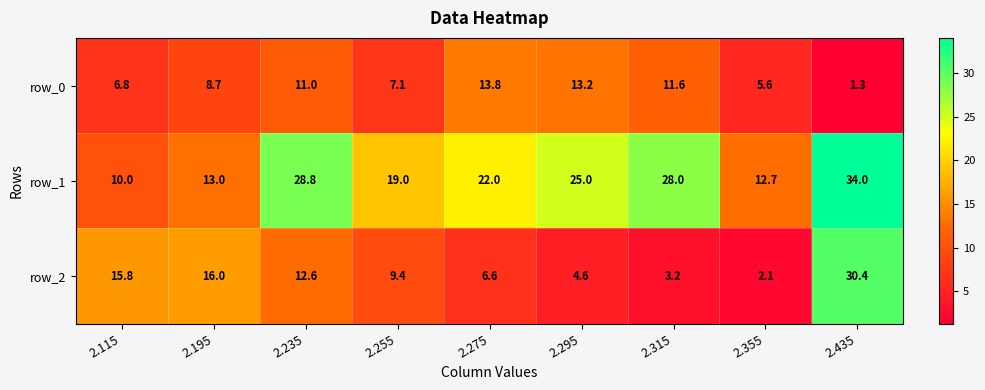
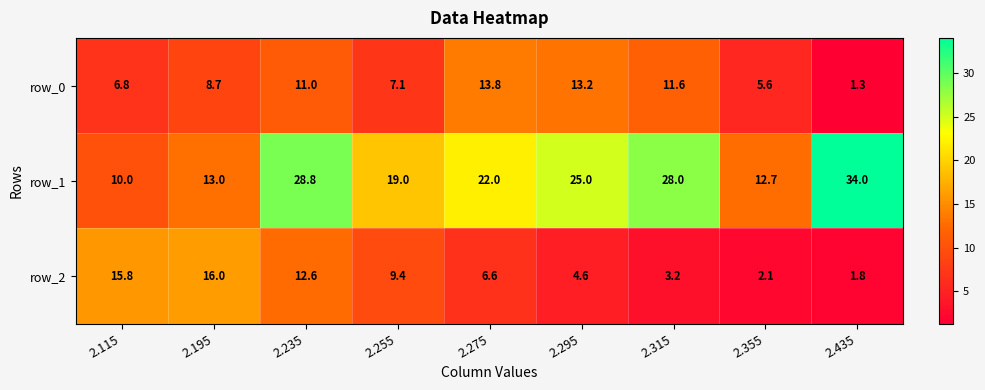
  {
    "row_0": {
      "2.115": 6.8,
      "2.195": 8.7,
      "2.235": 11.0,
      "2.255": 7.1,
      "2.275": 13.8,
      "2.295": 13.2,
      "2.315": 11.6,
      "2.355": 5.6,
      "2.435": 1.3
    },
    "row_1": {
      "2.115": 10.0,
      "2.195": 13.0,
      "2.235": 28.8,
      "2.255": 19.0,
      "2.275": 22.0,
      "2.295": 25.0,
      "2.315": 28.0,
      "2.355": 12.7,
      "2.435": 34.0
    },
    "row_2": {
      "2.115": 15.8,
      "2.195": 16.0,
      "2.235": 12.6,
      "2.255": 9.4,
      "2.275": 6.6,
      "2.295": 4.6,
      "2.315": 3.2,
      "2.355": 2.1,
-     "2.435": 30.4
+     "2.435": 1.8
    }
  }
